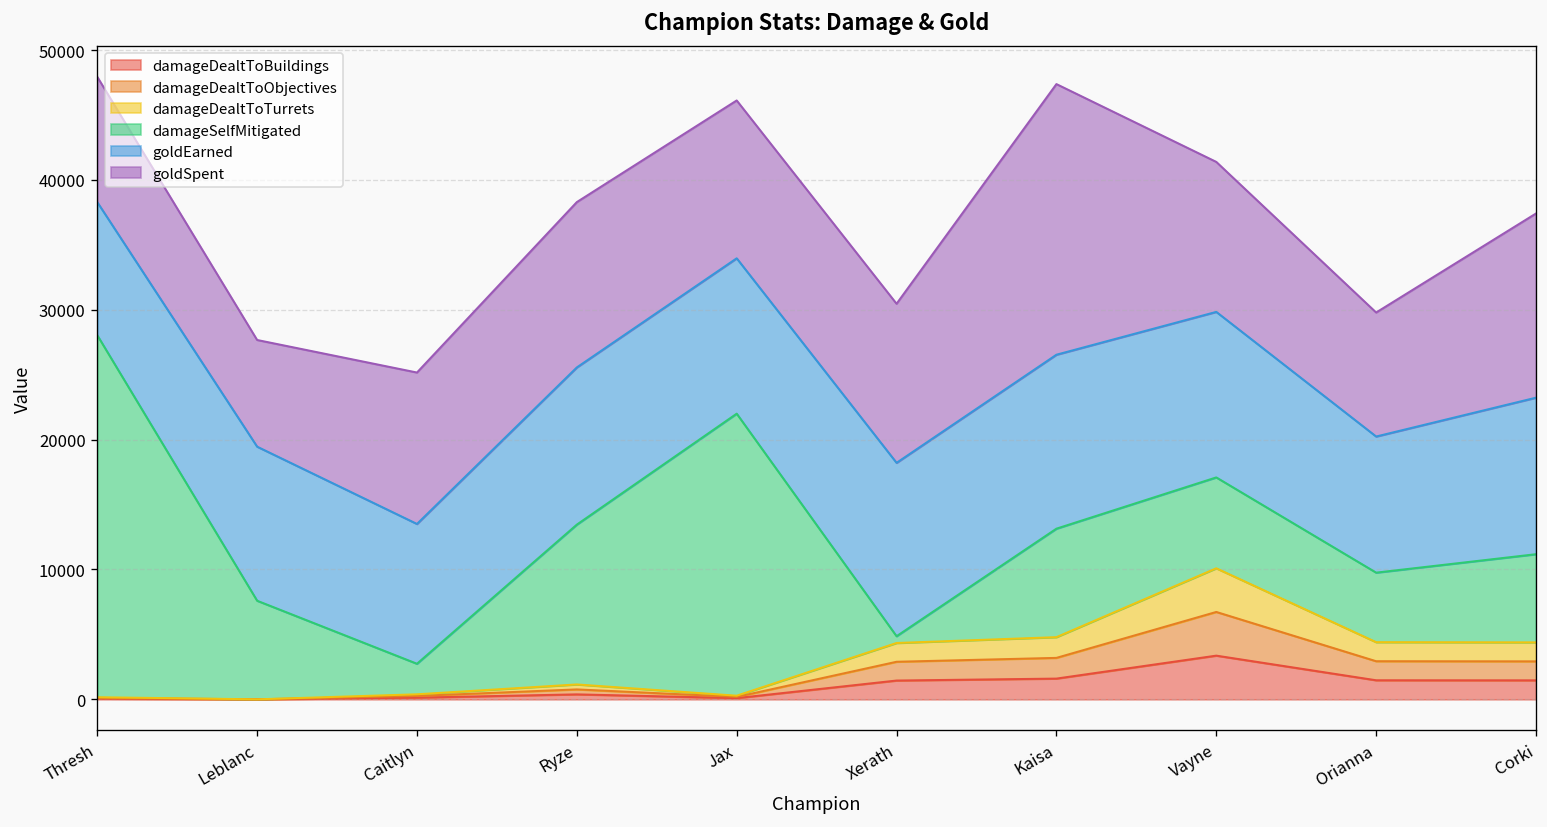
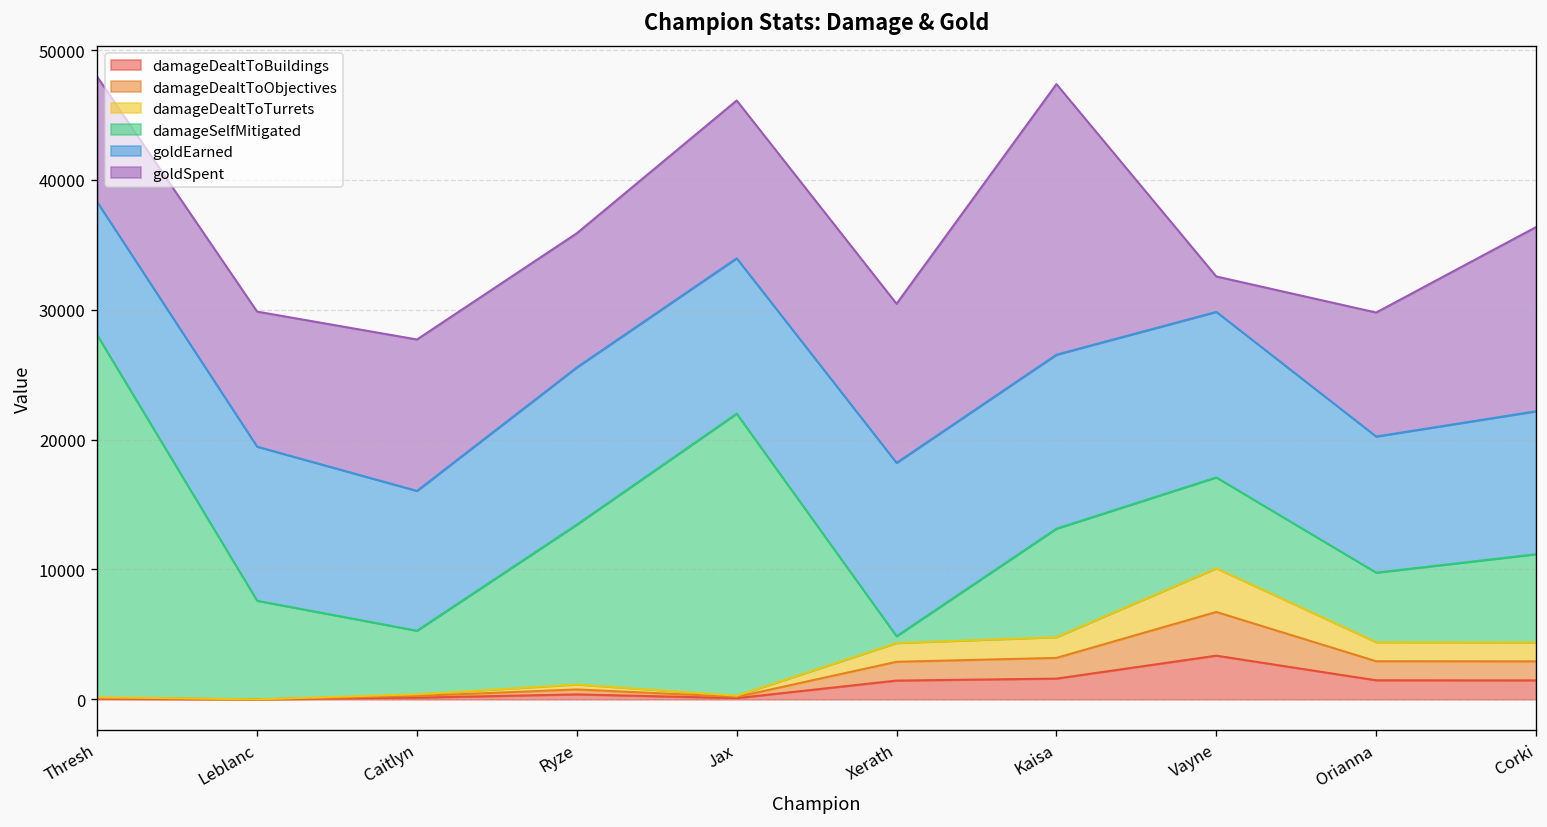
  {
    "damageDealtToTurrets": {
      "Ryze": 400,
      "Xerath": 1400,
      "Kaisa": 1600,
      "Vayne": 3400,
      "Orianna": 1500,
      "Corki": 1500
    },
    "damageSelfMitigated": {
      "Thresh": 27900,
      "Leblanc": 7600,
-     "Caitlyn": 2400,
+     "Caitlyn": 4900,
      "Ryze": 12300,
      "Jax": 21700,
      "Xerath": 500,
      "Kaisa": 8400,
      "Vayne": 7000,
      "Orianna": 5400,
      "Corki": 6800
    },
    "goldEarned": {
      "Thresh": 10200,
      "Leblanc": 11900,
      "Caitlyn": 10800,
      "Ryze": 12100,
      "Jax": 12000,
      "Xerath": 13400,
      "Kaisa": 13400,
      "Vayne": 12700,
      "Orianna": 10500,
-     "Corki": 12100
+     "Corki": 11000
    },
    "goldSpent": {
      "Thresh": 9700,
-     "Leblanc": 8200,
+     "Leblanc": 10400,
      "Caitlyn": 11700,
-     "Ryze": 12700,
+     "Ryze": 10300,
      "Jax": 12200,
      "Xerath": 12300,
      "Kaisa": 20800,
-     "Vayne": 11600,
+     "Vayne": 2700,
      "Orianna": 9600,
      "Corki": 14200
    }
  }
